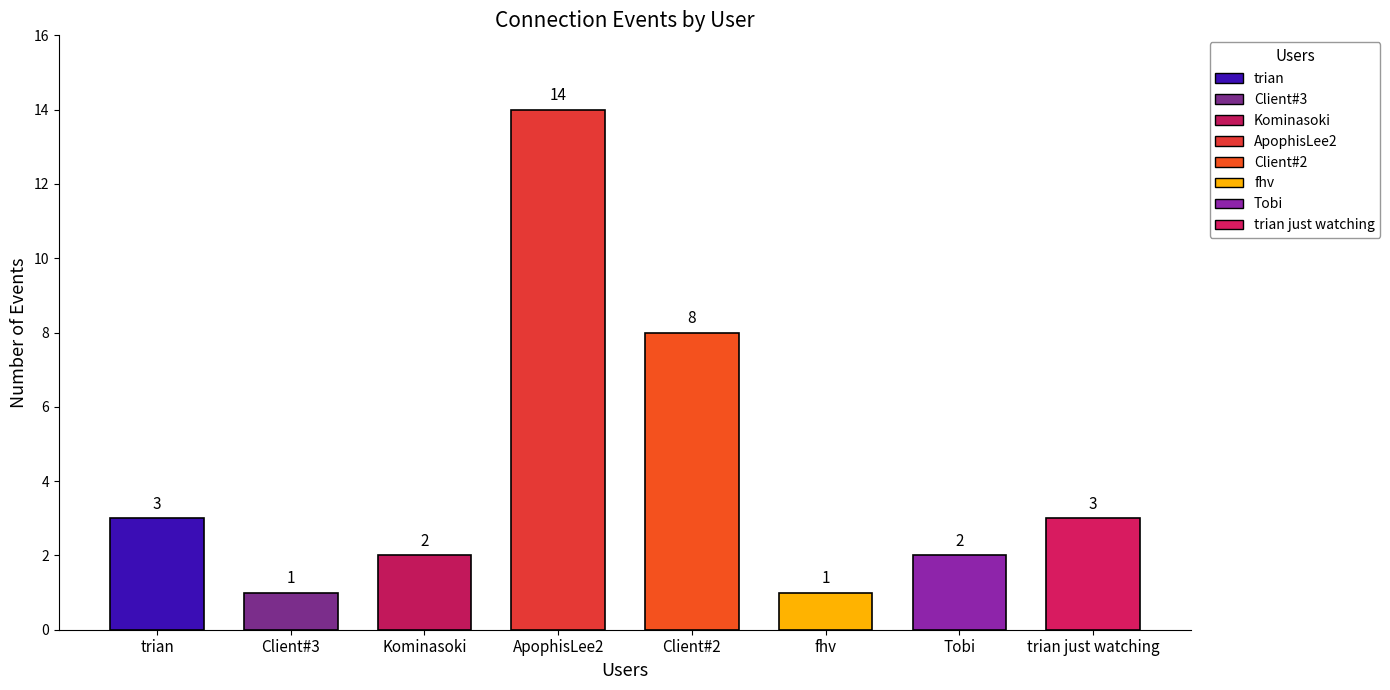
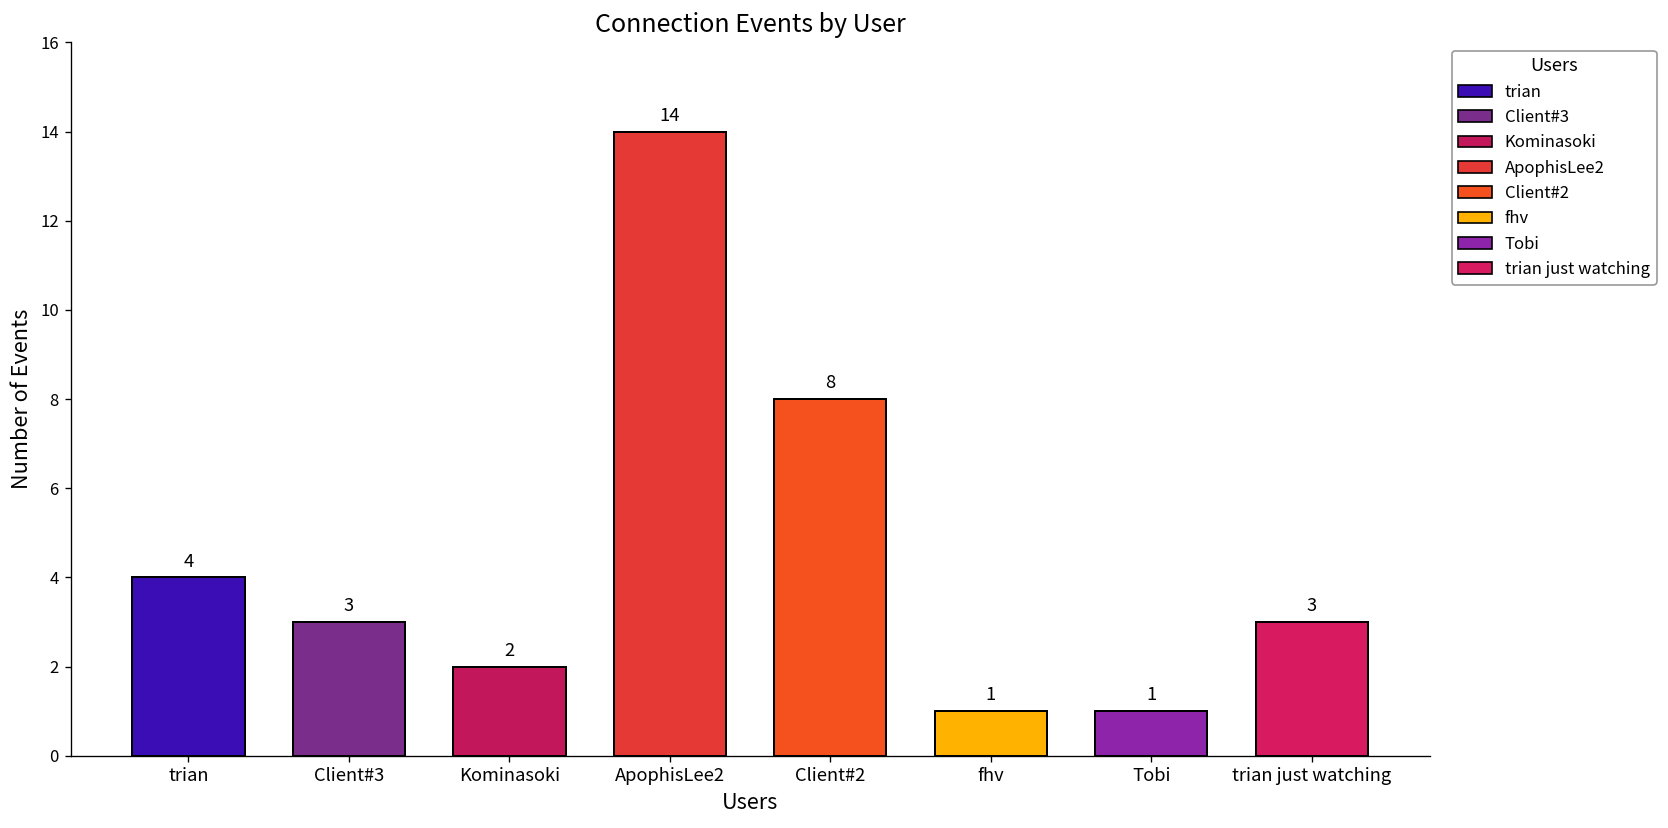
  {
-   "trian": 3,
-   "Client#3": 1,
+   "trian": 4,
+   "Client#3": 3,
    "Kominasoki": 2,
    "ApophisLee2": 14,
    "Client#2": 8,
    "fhv": 1,
-   "Tobi": 2,
+   "Tobi": 1,
    "trian just watching": 3
  }
